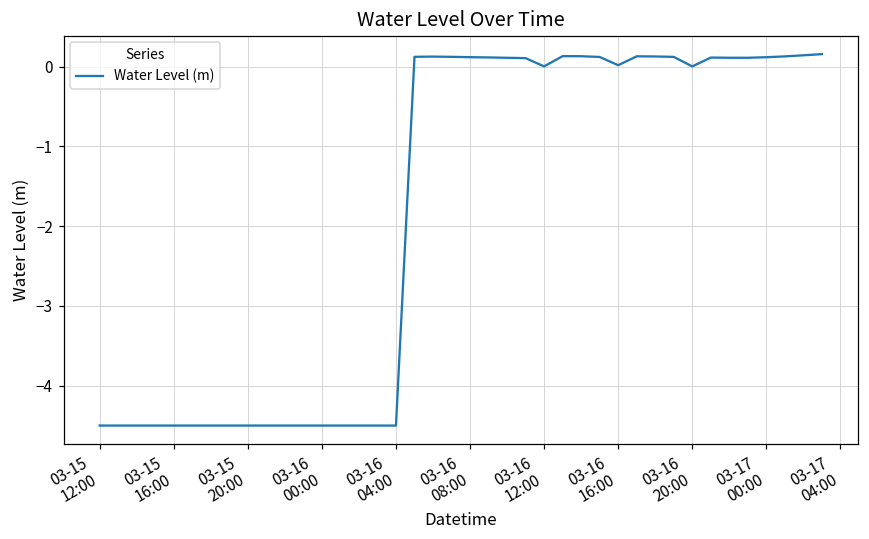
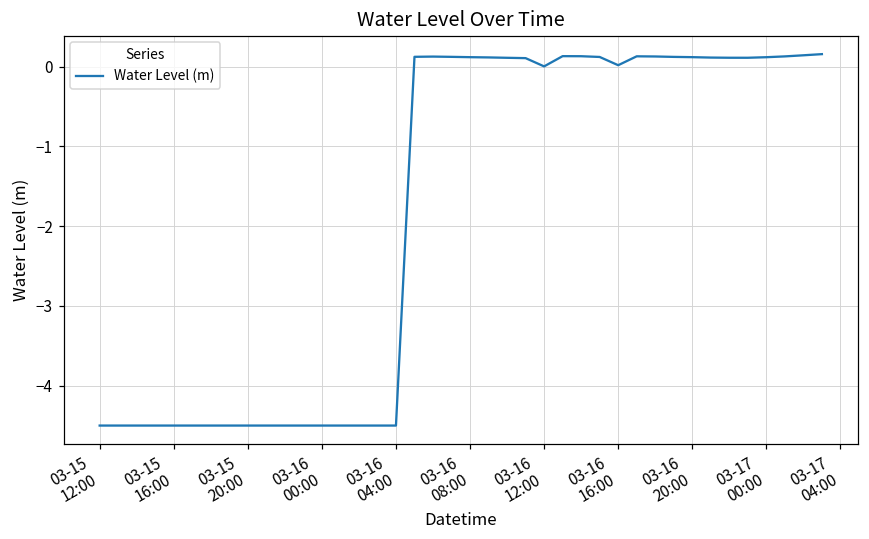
  {
    "03-15 12:00": -4.5,
    "03-15 16:00": -4.5,
    "03-15 20:00": -4.5,
    "03-16 00:00": -4.5,
    "03-16 04:00": -4.5,
    "03-16 08:00": 0.1,
    "03-16 12:00": 0.0,
    "03-16 16:00": 0.0,
-   "03-16 20:00": 0.0,
+   "03-16 20:00": 0.1,
    "03-17 00:00": 0.1
  }
